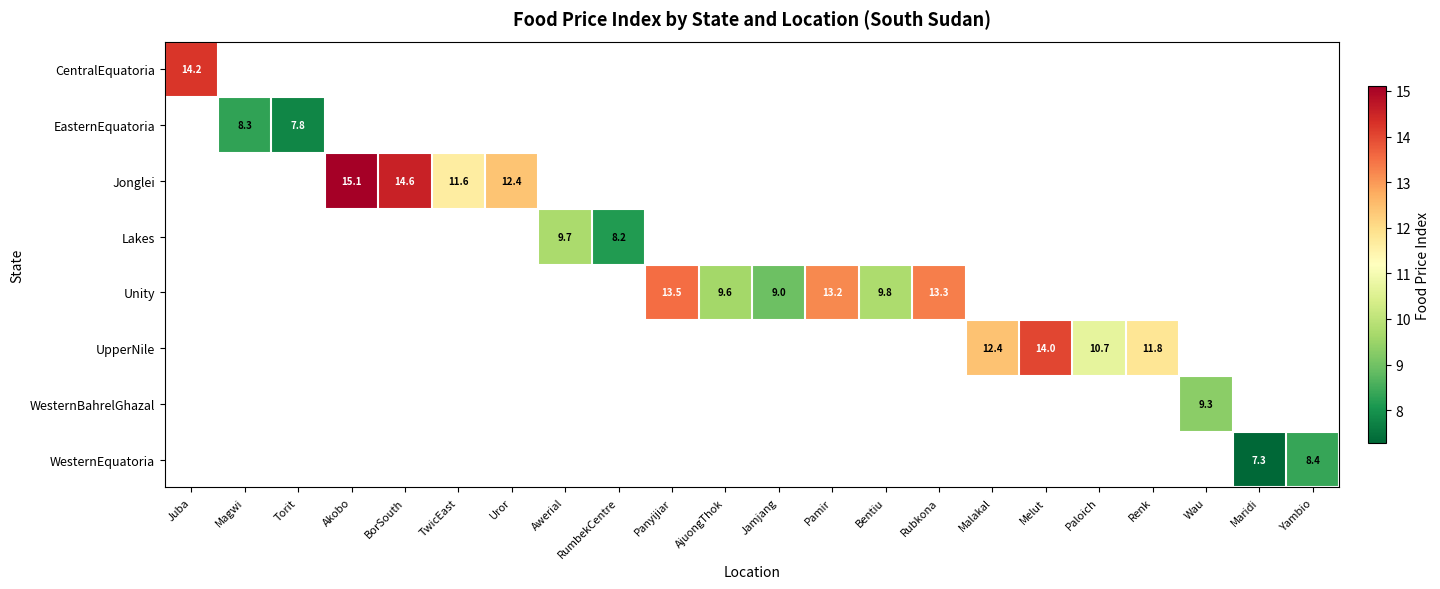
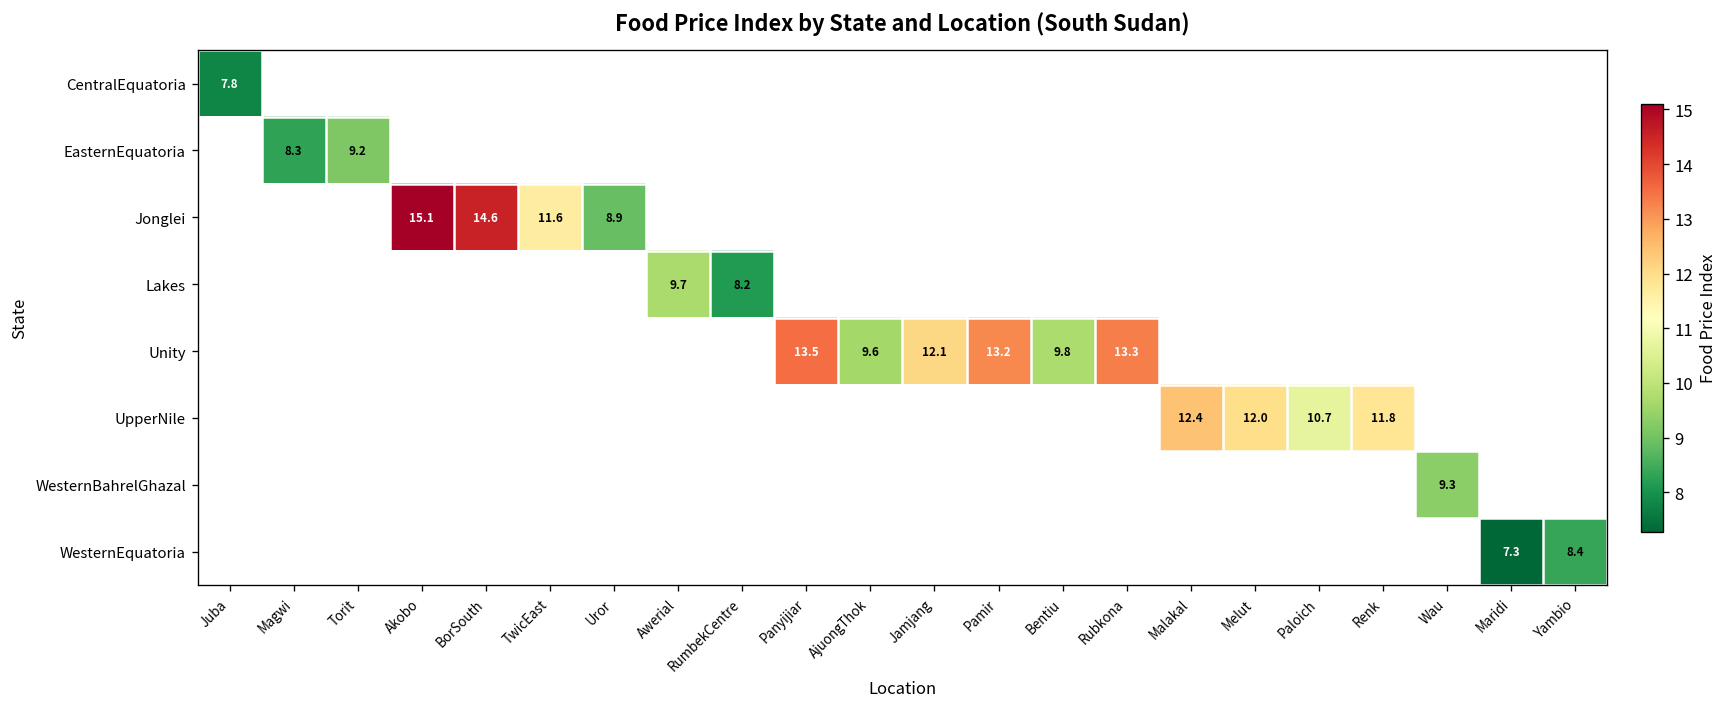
  {
    "CentralEquatoria": {
-     "Juba": 14.2
+     "Juba": 7.8
    },
    "EasternEquatoria": {
      "Magwi": 8.3,
-     "Torit": 7.8
+     "Torit": 9.2
    },
    "Jonglei": {
      "Akobo": 15.1,
      "BorSouth": 14.6,
      "TwicEast": 11.6,
-     "Uror": 12.4
+     "Uror": 8.9
    },
    "Lakes": {
      "Awerial": 9.7,
      "RumbekCentre": 8.2
    },
    "Unity": {
      "Panyijiar": 13.5,
      "AjuongThok": 9.6,
-     "Jamjang": 9.0,
+     "Jamjang": 12.1,
      "Pamir": 13.2,
      "Bentiu": 9.8,
      "Rubkona": 13.3
    },
    "UpperNile": {
      "Malakal": 12.4,
-     "Melut": 14.0,
+     "Melut": 12.0,
      "Paloich": 10.7,
      "Renk": 11.8
    },
    "WesternBahrelGhazal": {
      "Wau": 9.3
    },
    "WesternEquatoria": {
      "Maridi": 7.3,
      "Yambio": 8.4
    }
  }
